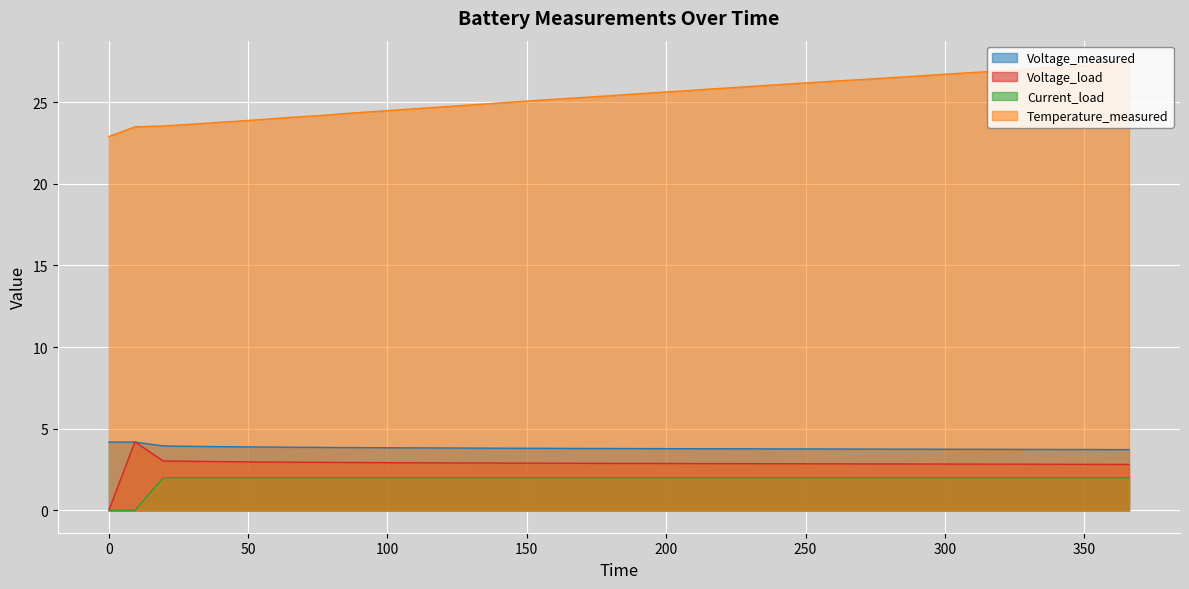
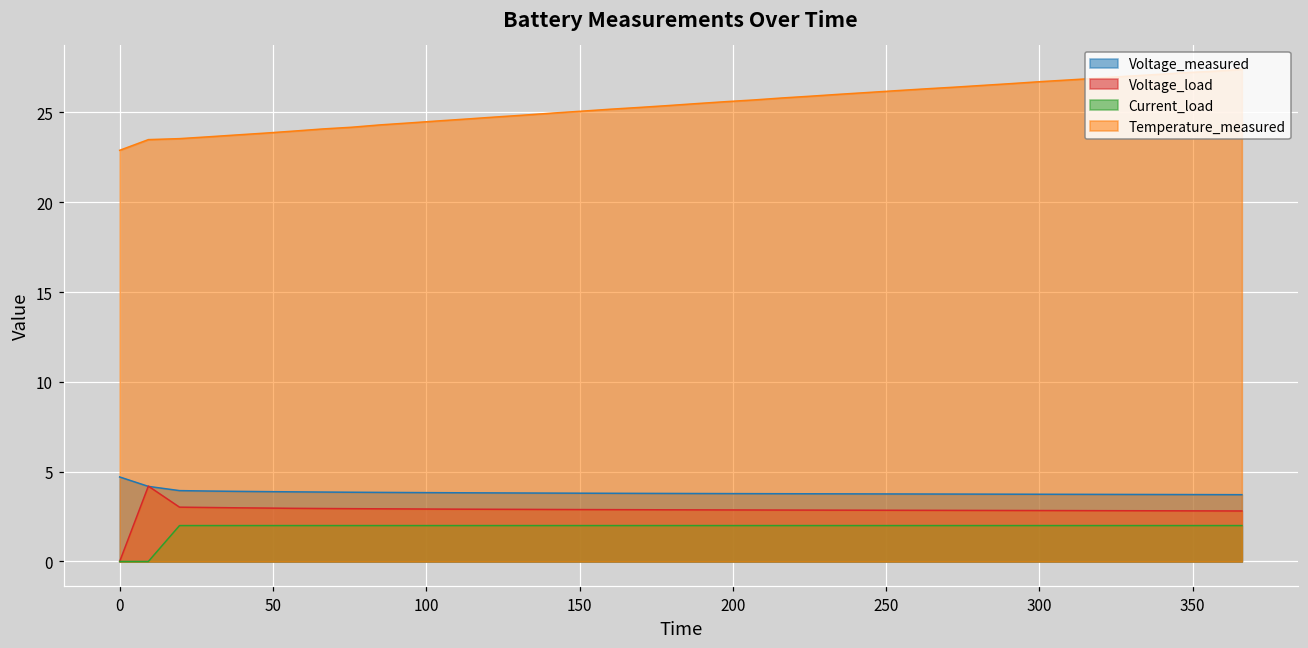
  {
    "Voltage_measured": {
-     "0": 4.2
+     "0": 4.7
    },
    "Temperature_measured": {
      "0": 22.9
    }
  }
